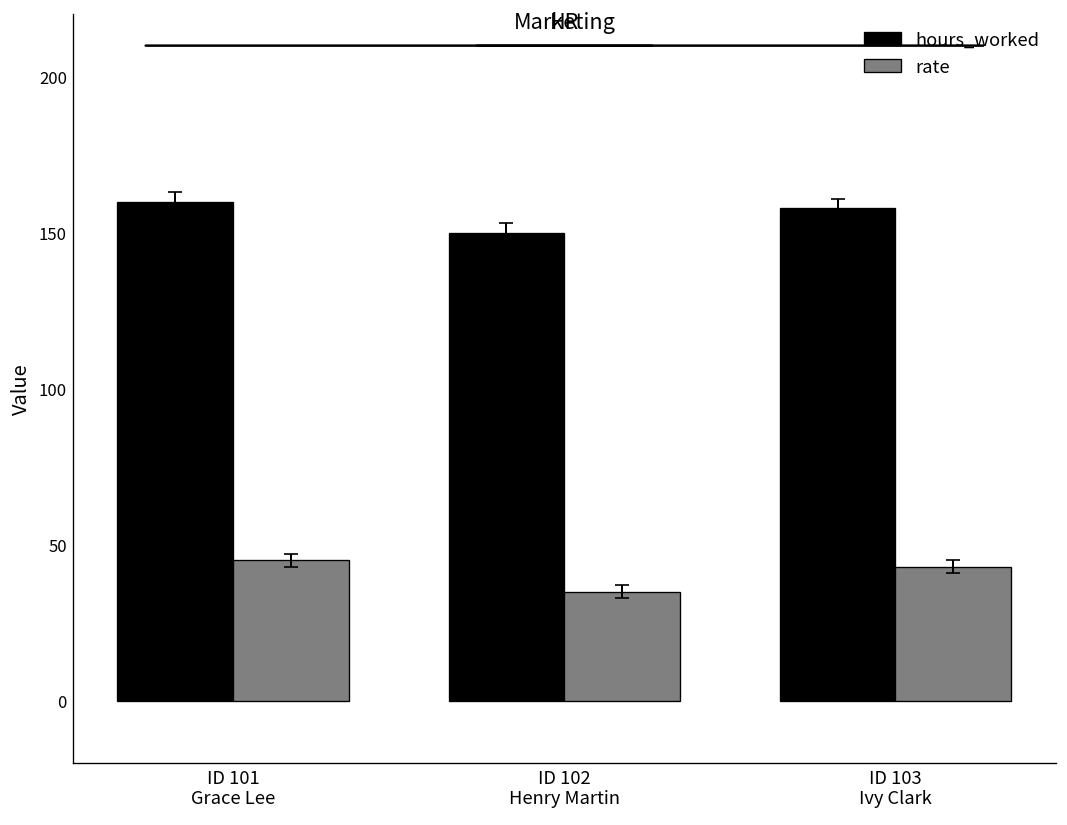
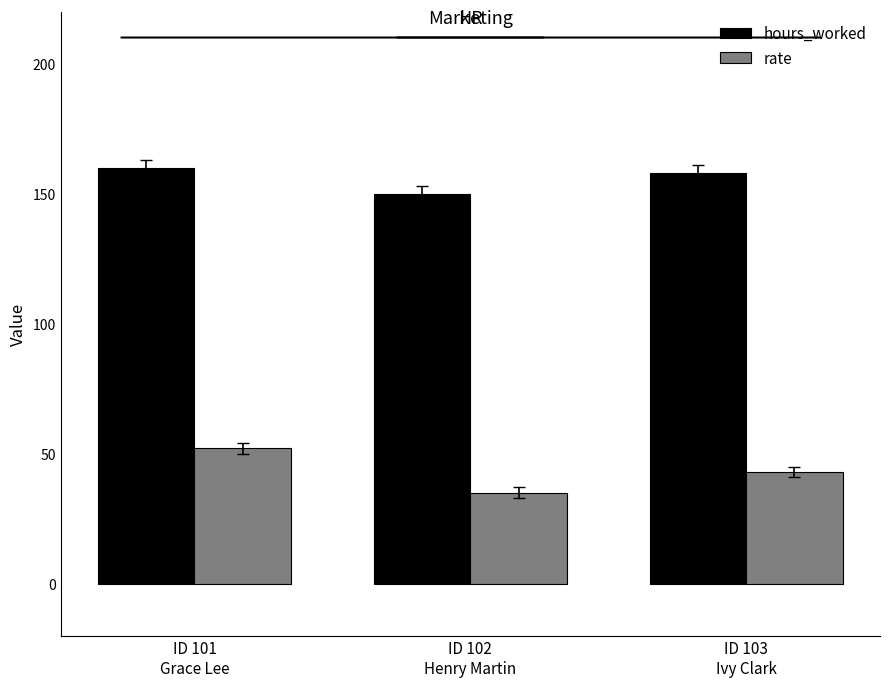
  {
    "rate": {
-     "ID 101 Grace Lee": 45,
+     "ID 101 Grace Lee": 52,
      "ID 102 Henry Martin": 35,
      "ID 103 Ivy Clark": 43
    }
  }
